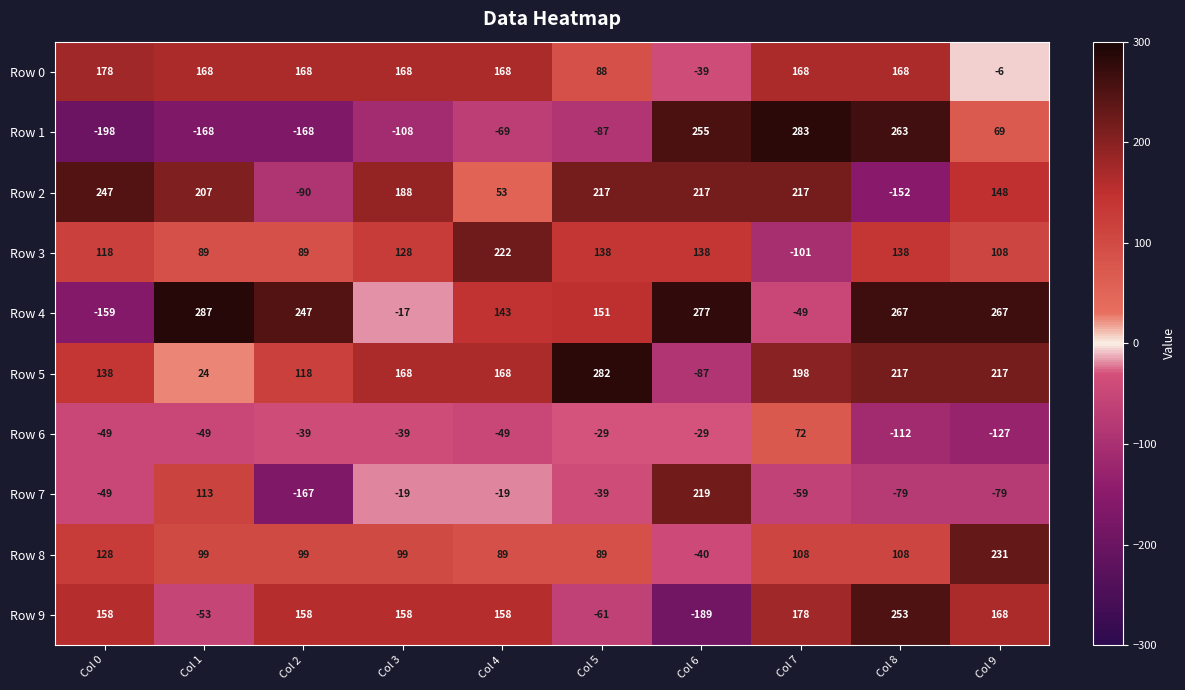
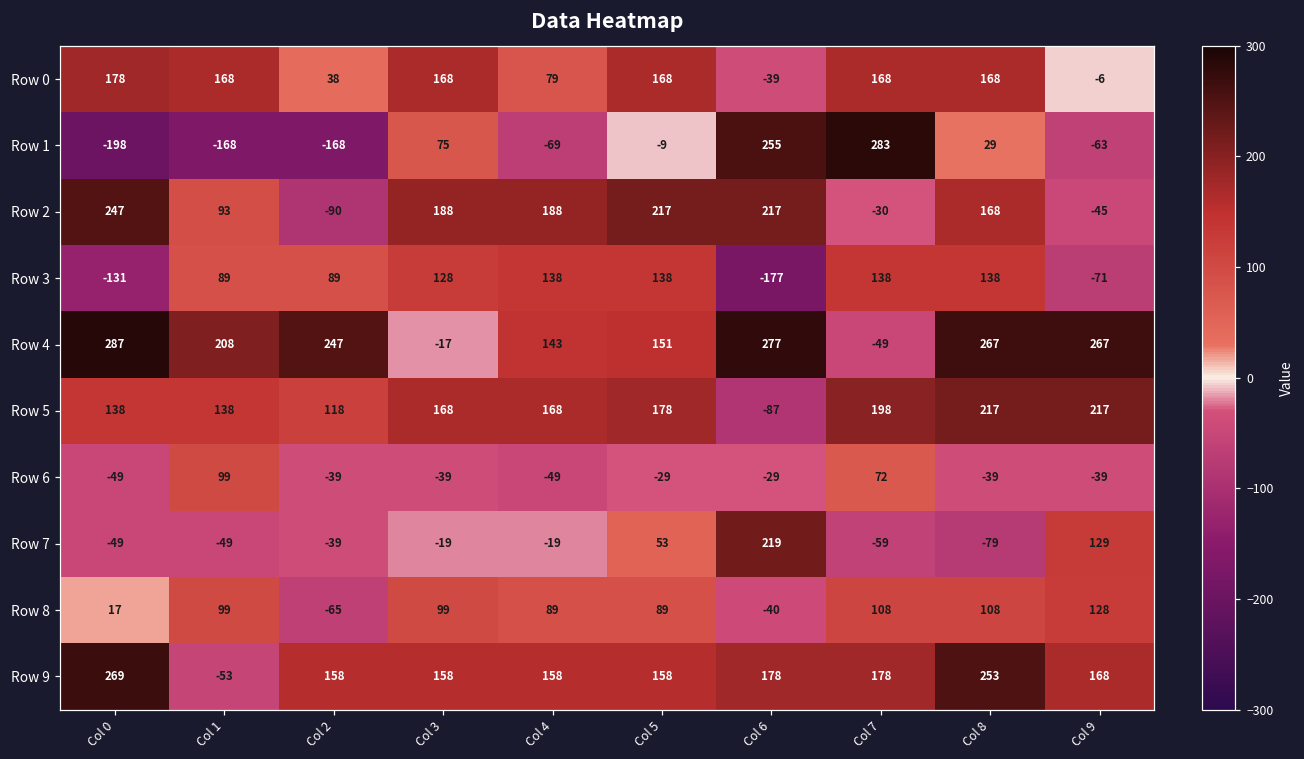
  {
    "Row 0": {
      "Col 0": 178,
      "Col 1": 168,
-     "Col 2": 168,
+     "Col 2": 38,
      "Col 3": 168,
-     "Col 4": 168,
-     "Col 5": 88,
+     "Col 4": 79,
+     "Col 5": 168,
      "Col 6": -39,
      "Col 7": 168,
      "Col 8": 168,
      "Col 9": -6
    },
    "Row 1": {
      "Col 0": -198,
      "Col 1": -168,
      "Col 2": -168,
-     "Col 3": -108,
+     "Col 3": 75,
      "Col 4": -69,
-     "Col 5": -87,
+     "Col 5": -9,
      "Col 6": 255,
      "Col 7": 283,
-     "Col 8": 263,
-     "Col 9": 69
+     "Col 8": 29,
+     "Col 9": -63
    },
    "Row 2": {
      "Col 0": 247,
-     "Col 1": 207,
+     "Col 1": 93,
      "Col 2": -90,
      "Col 3": 188,
-     "Col 4": 53,
+     "Col 4": 188,
      "Col 5": 217,
      "Col 6": 217,
-     "Col 7": 217,
-     "Col 8": -152,
-     "Col 9": 148
+     "Col 7": -30,
+     "Col 8": 168,
+     "Col 9": -45
    },
    "Row 3": {
-     "Col 0": 118,
+     "Col 0": -131,
      "Col 1": 89,
      "Col 2": 89,
      "Col 3": 128,
-     "Col 4": 222,
+     "Col 4": 138,
      "Col 5": 138,
-     "Col 6": 138,
-     "Col 7": -101,
+     "Col 6": -177,
+     "Col 7": 138,
      "Col 8": 138,
-     "Col 9": 108
+     "Col 9": -71
    },
    "Row 4": {
-     "Col 0": -159,
-     "Col 1": 287,
+     "Col 0": 287,
+     "Col 1": 208,
      "Col 2": 247,
      "Col 3": -17,
      "Col 4": 143,
      "Col 5": 151,
      "Col 6": 277,
      "Col 7": -49,
      "Col 8": 267,
      "Col 9": 267
    },
    "Row 5": {
      "Col 0": 138,
-     "Col 1": 24,
+     "Col 1": 138,
      "Col 2": 118,
      "Col 3": 168,
      "Col 4": 168,
-     "Col 5": 282,
+     "Col 5": 178,
      "Col 6": -87,
      "Col 7": 198,
      "Col 8": 217,
      "Col 9": 217
    },
    "Row 6": {
      "Col 0": -49,
-     "Col 1": -49,
+     "Col 1": 99,
      "Col 2": -39,
      "Col 3": -39,
      "Col 4": -49,
      "Col 5": -29,
      "Col 6": -29,
      "Col 7": 72,
-     "Col 8": -112,
-     "Col 9": -127
+     "Col 8": -39,
+     "Col 9": -39
    },
    "Row 7": {
      "Col 0": -49,
-     "Col 1": 113,
-     "Col 2": -167,
+     "Col 1": -49,
+     "Col 2": -39,
      "Col 3": -19,
      "Col 4": -19,
-     "Col 5": -39,
+     "Col 5": 53,
      "Col 6": 219,
      "Col 7": -59,
      "Col 8": -79,
-     "Col 9": -79
+     "Col 9": 129
    },
    "Row 8": {
-     "Col 0": 128,
+     "Col 0": 17,
      "Col 1": 99,
-     "Col 2": 99,
+     "Col 2": -65,
      "Col 3": 99,
      "Col 4": 89,
      "Col 5": 89,
      "Col 6": -40,
      "Col 7": 108,
      "Col 8": 108,
-     "Col 9": 231
+     "Col 9": 128
    },
    "Row 9": {
-     "Col 0": 158,
+     "Col 0": 269,
      "Col 1": -53,
      "Col 2": 158,
      "Col 3": 158,
      "Col 4": 158,
-     "Col 5": -61,
-     "Col 6": -189,
+     "Col 5": 158,
+     "Col 6": 178,
      "Col 7": 178,
      "Col 8": 253,
      "Col 9": 168
    }
  }
